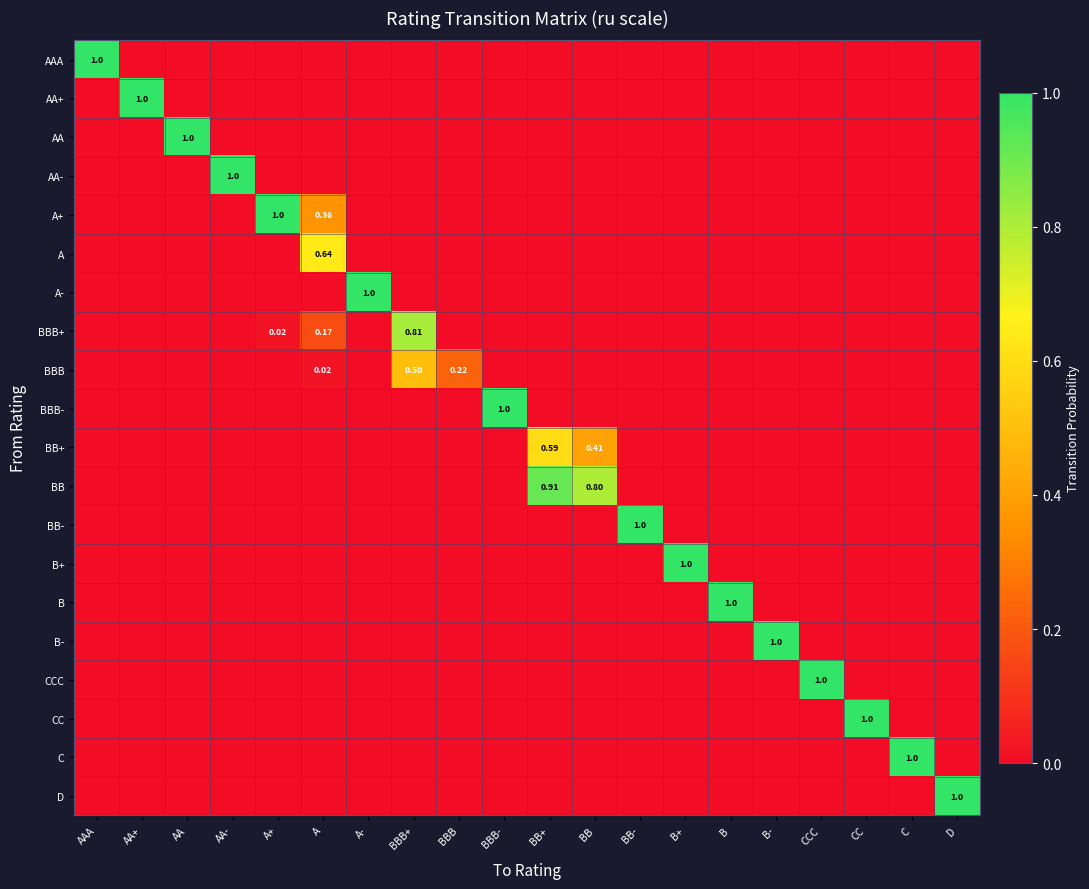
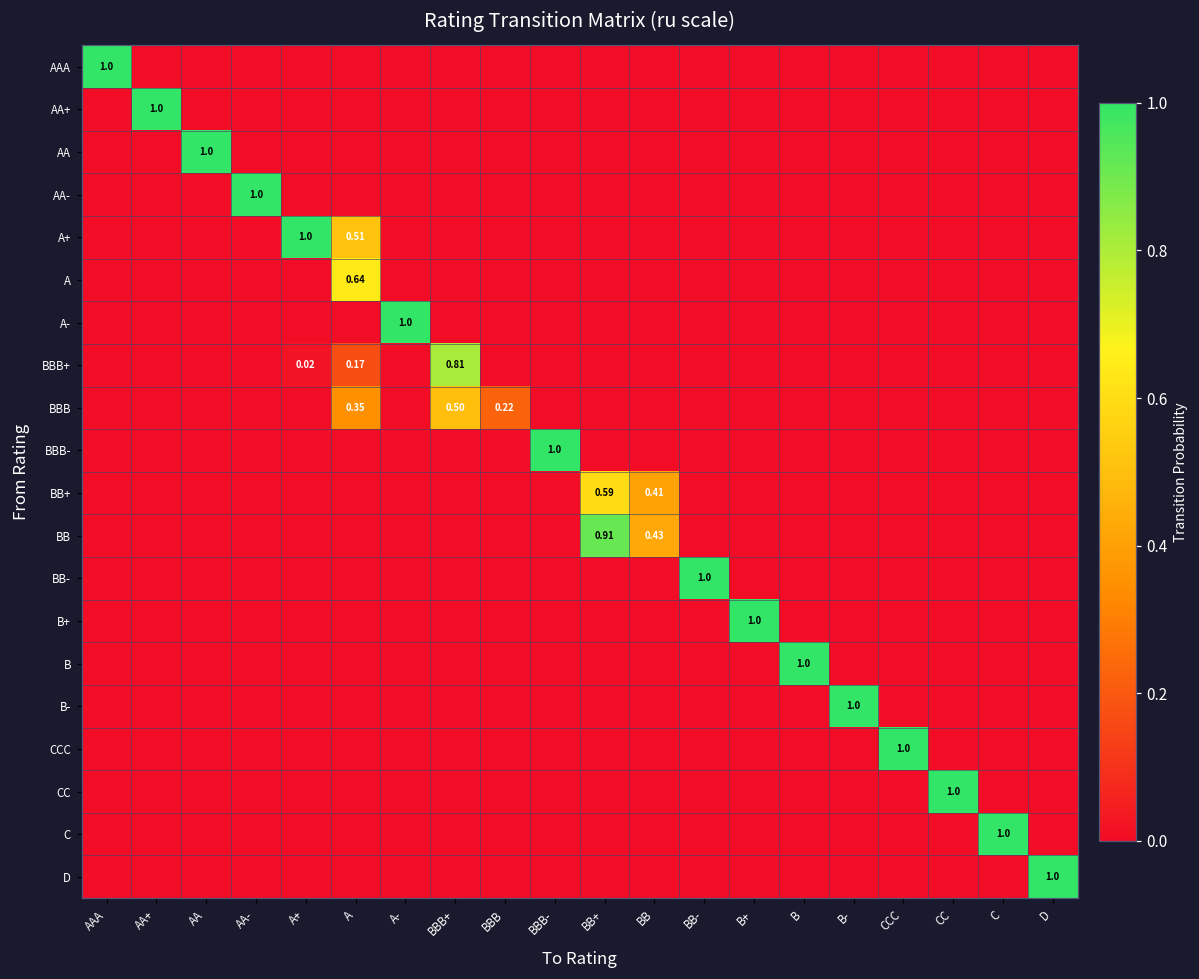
  {
    "AAA": {
      "AAA": 1.0
    },
    "AA+": {
      "AA+": 1.0
    },
    "AA": {
      "AA": 1.0
    },
    "AA-": {
      "AA-": 1.0
    },
    "A+": {
      "A+": 1.0,
-     "A": 0.36
+     "A": 0.51
    },
    "A": {
      "A": 0.64
    },
    "A-": {
      "A-": 1.0
    },
    "BBB+": {
      "A+": 0.02,
      "A": 0.17,
      "BBB+": 0.81
    },
    "BBB": {
-     "A": 0.02,
+     "A": 0.35,
      "BBB+": 0.50,
      "BBB": 0.22
    },
    "BBB-": {
      "BBB-": 1.0
    },
    "BB+": {
      "BB+": 0.59,
      "BB": 0.41
    },
    "BB": {
      "BB+": 0.91,
-     "BB": 0.80
+     "BB": 0.43
    },
    "BB-": {
      "BB-": 1.0
    },
    "B+": {
      "B+": 1.0
    },
    "B": {
      "B": 1.0
    },
    "B-": {
      "B-": 1.0
    },
    "CCC": {
      "CCC": 1.0
    },
    "CC": {
      "CC": 1.0
    },
    "C": {
      "C": 1.0
    },
    "D": {
      "D": 1.0
    }
  }
